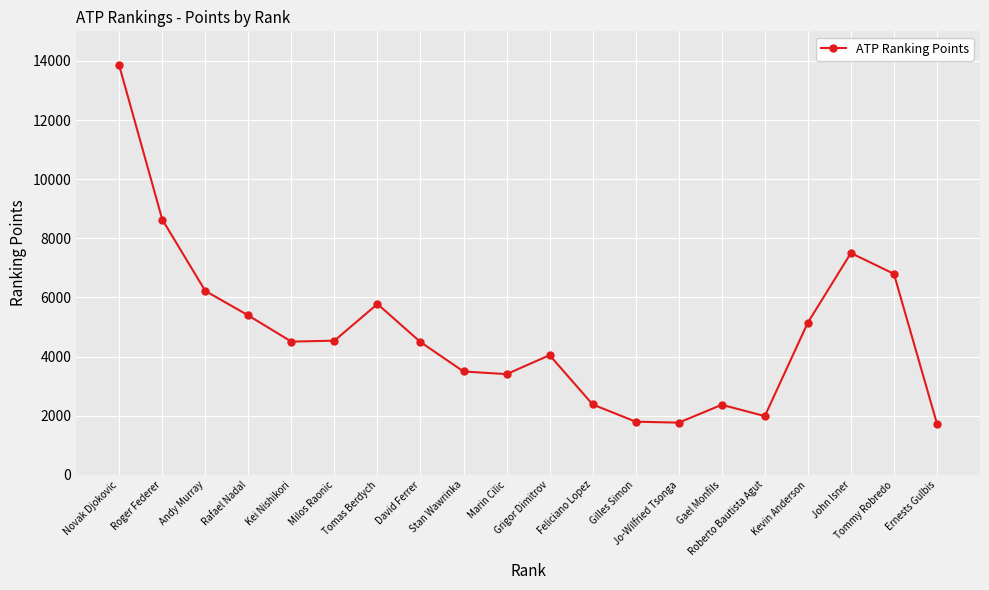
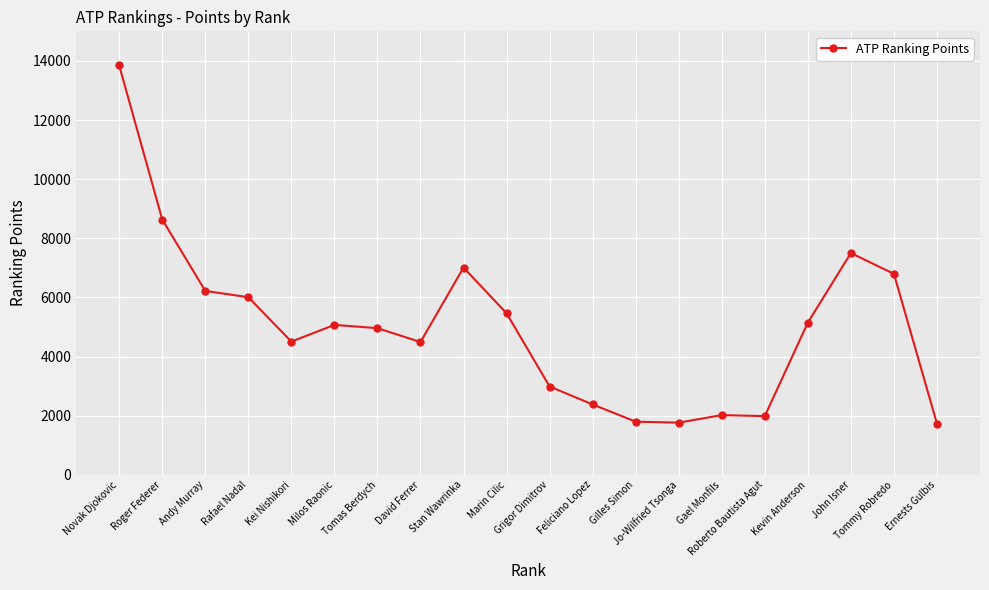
  {
    "Novak Djokovic": 13800,
    "Roger Federer": 8600,
    "Andy Murray": 6200,
-   "Rafael Nadal": 5400,
+   "Rafael Nadal": 6000,
    "Kei Nishikori": 4500,
-   "Milos Raonic": 4500,
-   "Tomas Berdych": 5800,
+   "Milos Raonic": 5100,
+   "Tomas Berdych": 5000,
    "David Ferrer": 4500,
-   "Stan Wawrinka": 3500,
-   "Marin Cilic": 3400,
-   "Grigor Dimitrov": 4000,
+   "Stan Wawrinka": 7000,
+   "Marin Cilic": 5500,
+   "Grigor Dimitrov": 3000,
    "Feliciano Lopez": 2400,
    "Gilles Simon": 1800,
    "Jo-Wilfried Tsonga": 1800,
-   "Gael Monfils": 2400,
+   "Gael Monfils": 2000,
    "Roberto Bautista Agut": 2000,
    "Kevin Anderson": 5100,
    "John Isner": 7500,
    "Tommy Robredo": 6800,
    "Ernests Gulbis": 1700
  }
